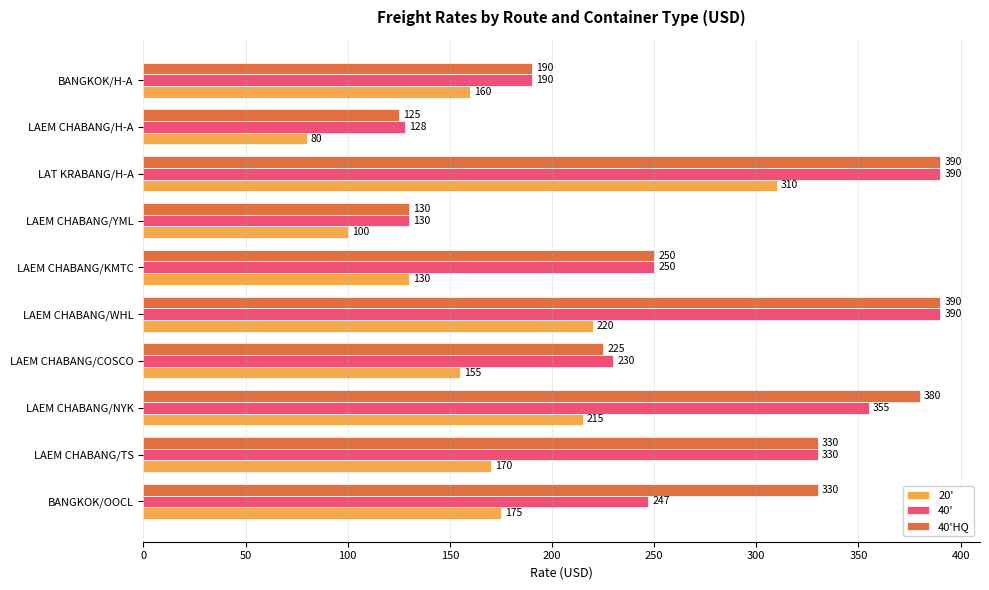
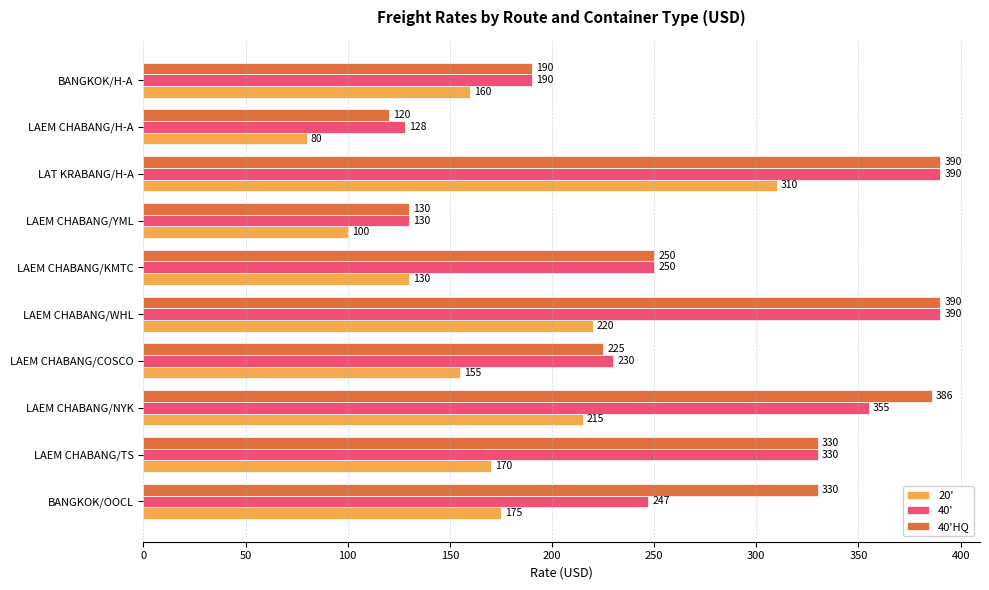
  {
    "20'": {
      "BANGKOK/H-A": 160,
      "LAEM CHABANG/H-A": 80,
      "LAT KRABANG/H-A": 310,
      "LAEM CHABANG/YML": 100,
      "LAEM CHABANG/KMTC": 130,
      "LAEM CHABANG/WHL": 220,
      "LAEM CHABANG/COSCO": 155,
      "LAEM CHABANG/NYK": 215,
      "LAEM CHABANG/TS": 170,
      "BANGKOK/OOCL": 175
    },
    "40'": {
      "BANGKOK/H-A": 190,
      "LAEM CHABANG/H-A": 128,
      "LAT KRABANG/H-A": 390,
      "LAEM CHABANG/YML": 130,
      "LAEM CHABANG/KMTC": 250,
      "LAEM CHABANG/WHL": 390,
      "LAEM CHABANG/COSCO": 230,
      "LAEM CHABANG/NYK": 355,
      "LAEM CHABANG/TS": 330,
      "BANGKOK/OOCL": 247
    },
    "40'HQ": {
      "BANGKOK/H-A": 190,
-     "LAEM CHABANG/H-A": 125,
+     "LAEM CHABANG/H-A": 120,
      "LAT KRABANG/H-A": 390,
      "LAEM CHABANG/YML": 130,
      "LAEM CHABANG/KMTC": 250,
      "LAEM CHABANG/WHL": 390,
      "LAEM CHABANG/COSCO": 225,
-     "LAEM CHABANG/NYK": 380,
+     "LAEM CHABANG/NYK": 386,
      "LAEM CHABANG/TS": 330,
      "BANGKOK/OOCL": 330
    }
  }
